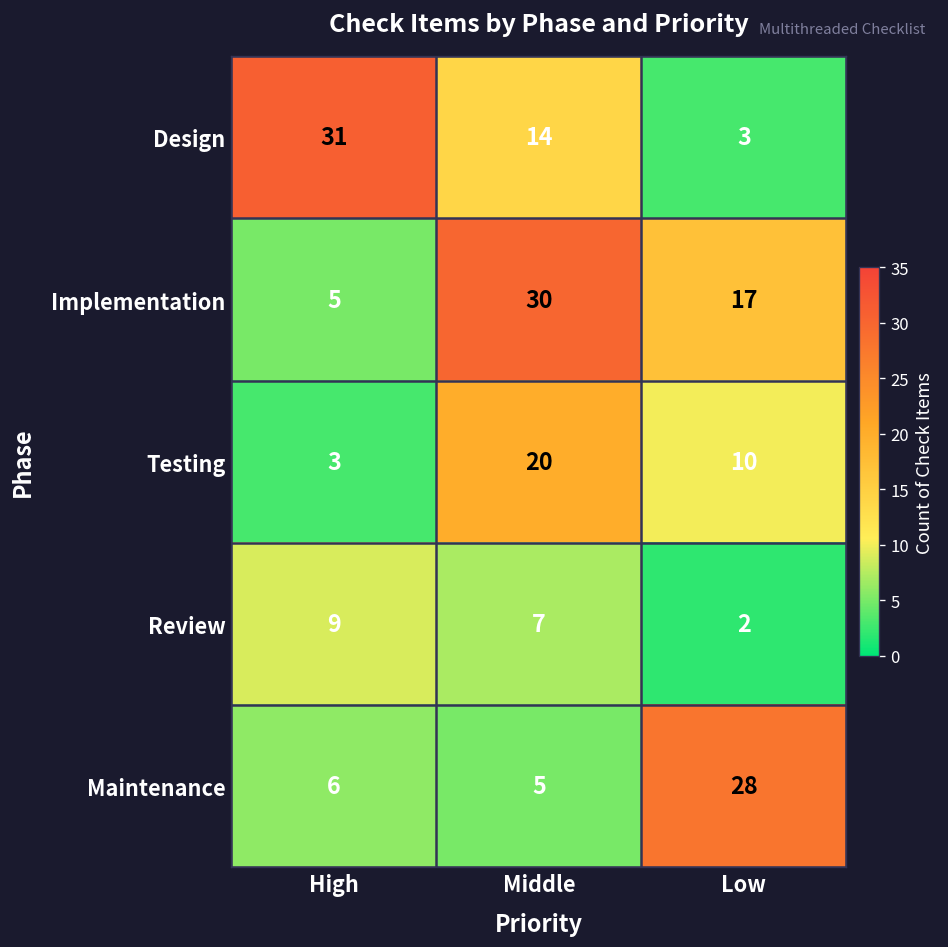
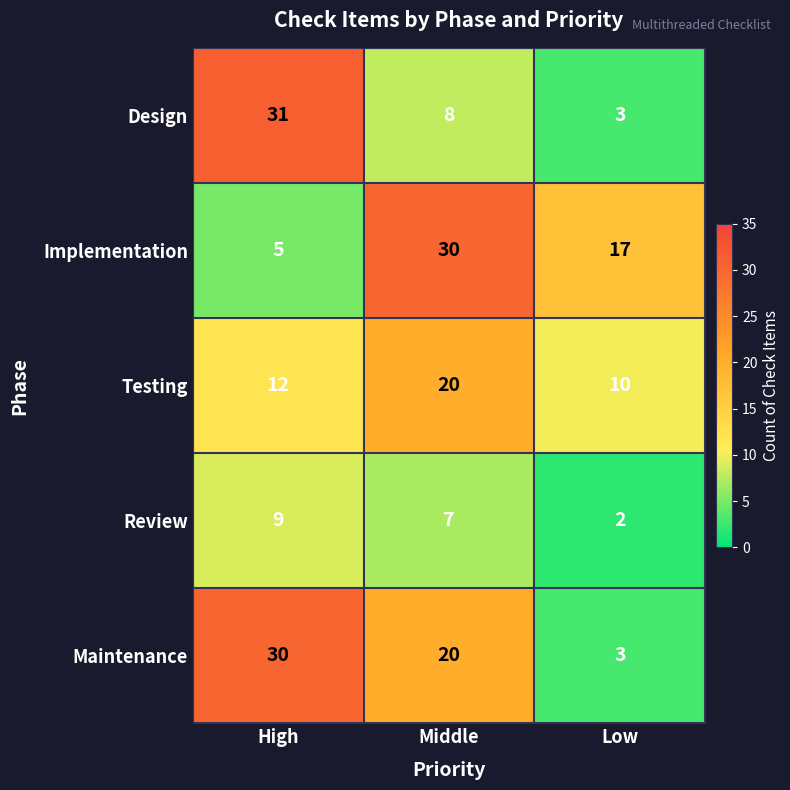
  {
    "Design": {
      "High": 31,
-     "Middle": 14,
+     "Middle": 8,
      "Low": 3
    },
    "Implementation": {
      "High": 5,
      "Middle": 30,
      "Low": 17
    },
    "Testing": {
-     "High": 3,
+     "High": 12,
      "Middle": 20,
      "Low": 10
    },
    "Review": {
      "High": 9,
      "Middle": 7,
      "Low": 2
    },
    "Maintenance": {
-     "High": 6,
-     "Middle": 5,
-     "Low": 28
+     "High": 30,
+     "Middle": 20,
+     "Low": 3
    }
  }
